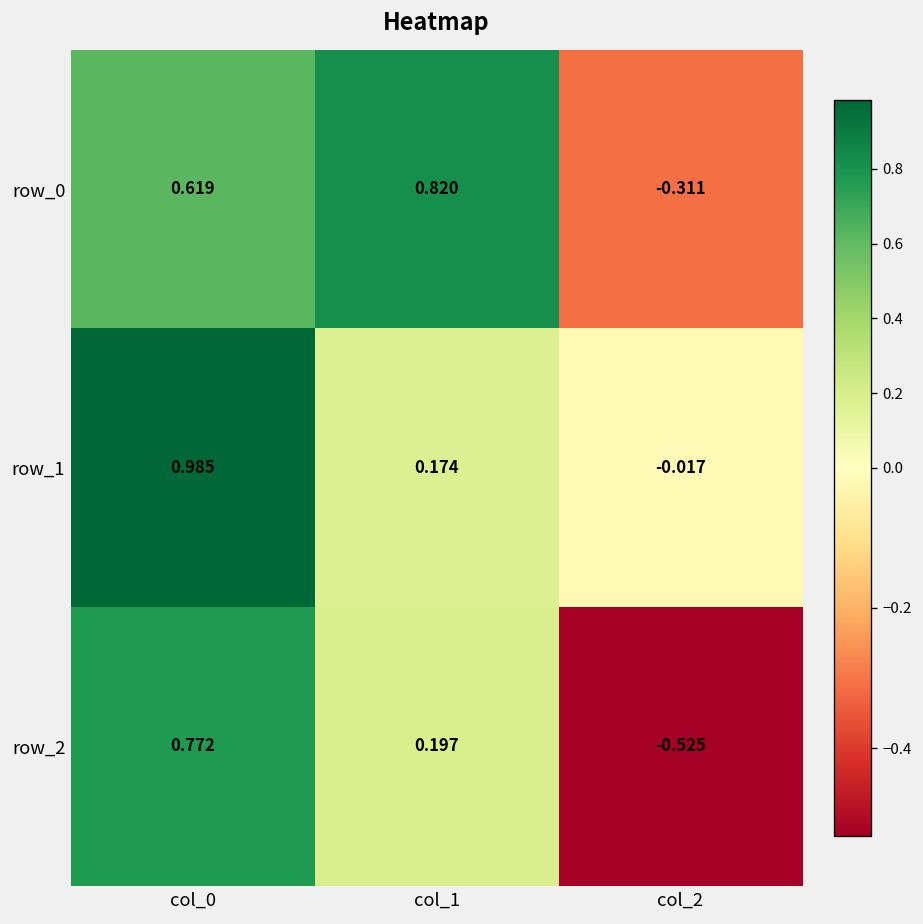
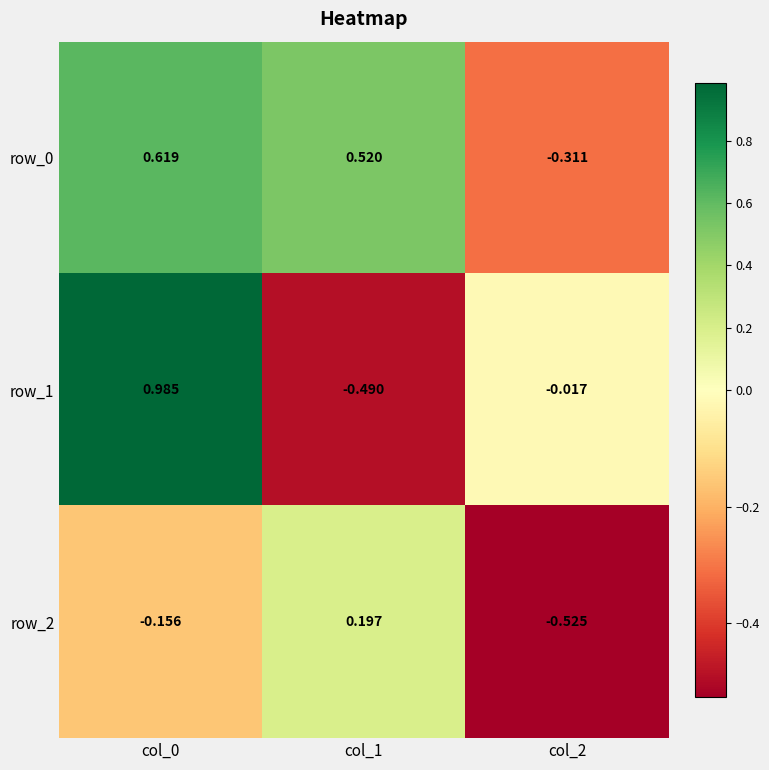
  {
    "row_0": {
      "col_0": 0.619,
-     "col_1": 0.820,
+     "col_1": 0.520,
      "col_2": -0.311
    },
    "row_1": {
      "col_0": 0.985,
-     "col_1": 0.174,
+     "col_1": -0.490,
      "col_2": -0.017
    },
    "row_2": {
-     "col_0": 0.772,
+     "col_0": -0.156,
      "col_1": 0.197,
      "col_2": -0.525
    }
  }
